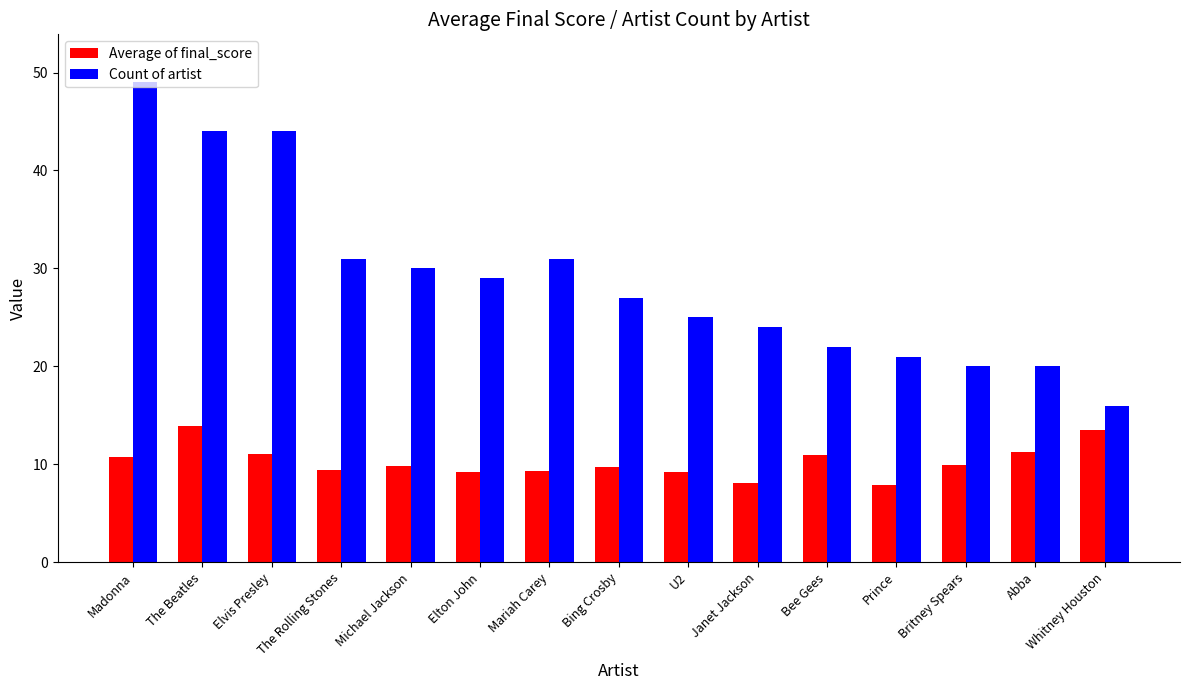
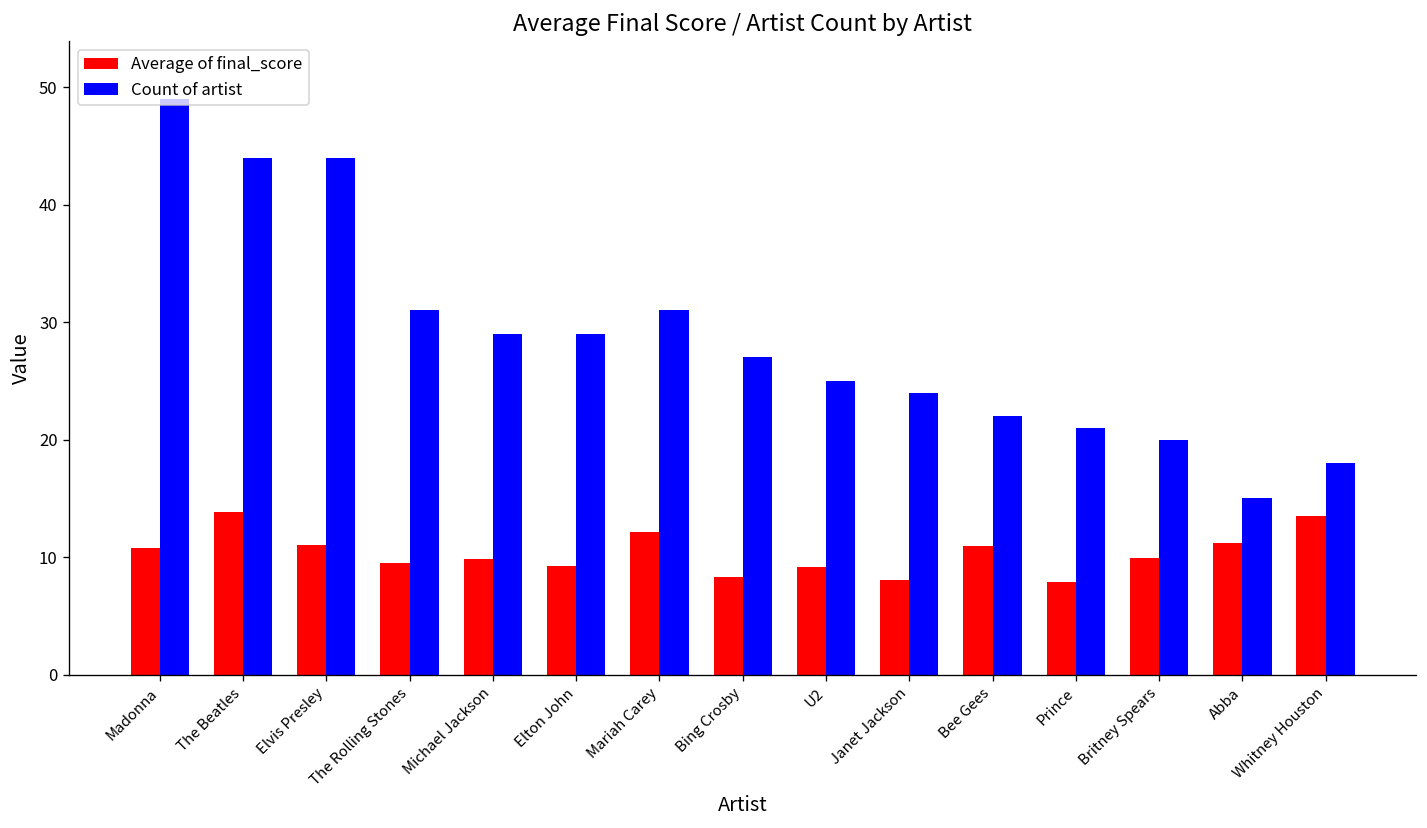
  {
    "Average of final_score": {
      "Madonna": 11,
      "The Beatles": 14,
      "Elvis Presley": 11,
      "The Rolling Stones": 9,
      "Michael Jackson": 10,
      "Elton John": 9,
-     "Mariah Carey": 9,
-     "Bing Crosby": 10,
+     "Mariah Carey": 12,
+     "Bing Crosby": 8,
      "U2": 9,
      "Janet Jackson": 8,
      "Bee Gees": 11,
      "Prince": 8,
      "Britney Spears": 10,
      "Abba": 11,
      "Whitney Houston": 14
    },
    "Count of artist": {
      "The Beatles": 44,
      "Elvis Presley": 44,
      "The Rolling Stones": 31,
-     "Michael Jackson": 30,
+     "Michael Jackson": 29,
      "Elton John": 29,
      "Mariah Carey": 31,
      "Bing Crosby": 27,
      "U2": 25,
      "Janet Jackson": 24,
      "Bee Gees": 22,
      "Prince": 21,
      "Britney Spears": 20,
-     "Abba": 20,
-     "Whitney Houston": 16
+     "Abba": 15,
+     "Whitney Houston": 18
    }
  }
